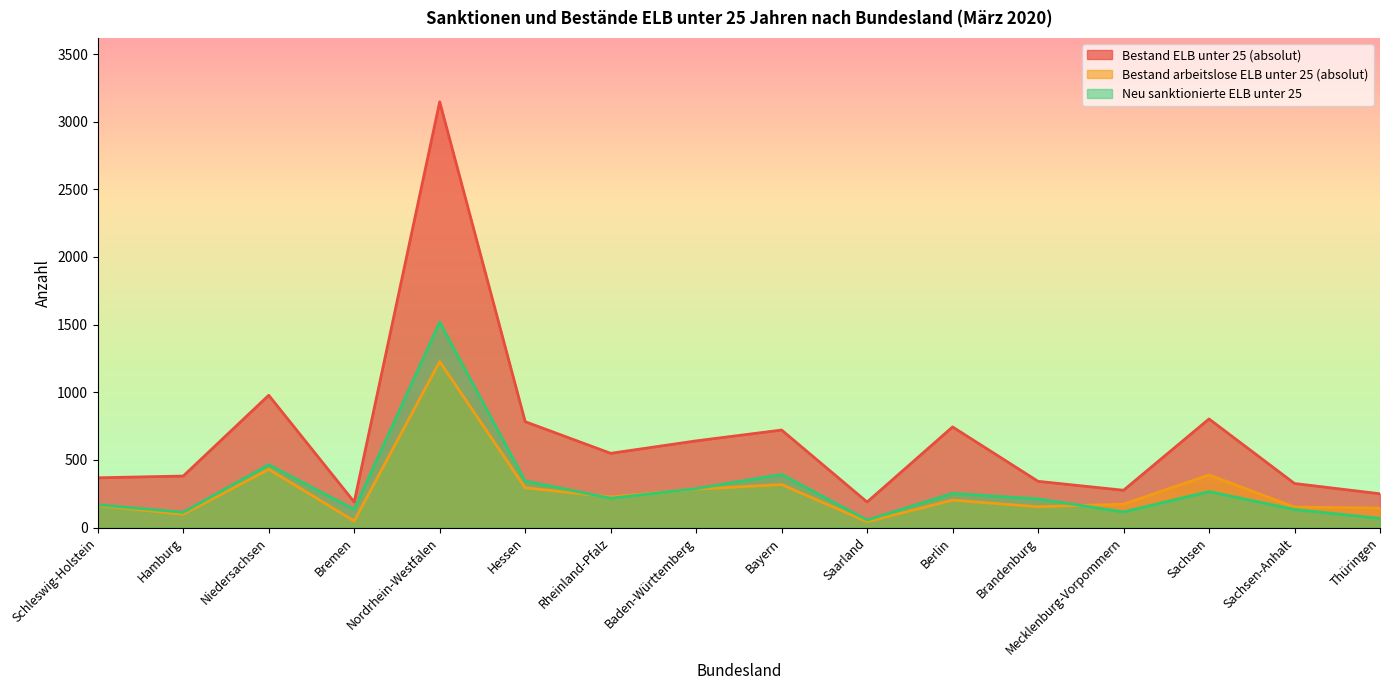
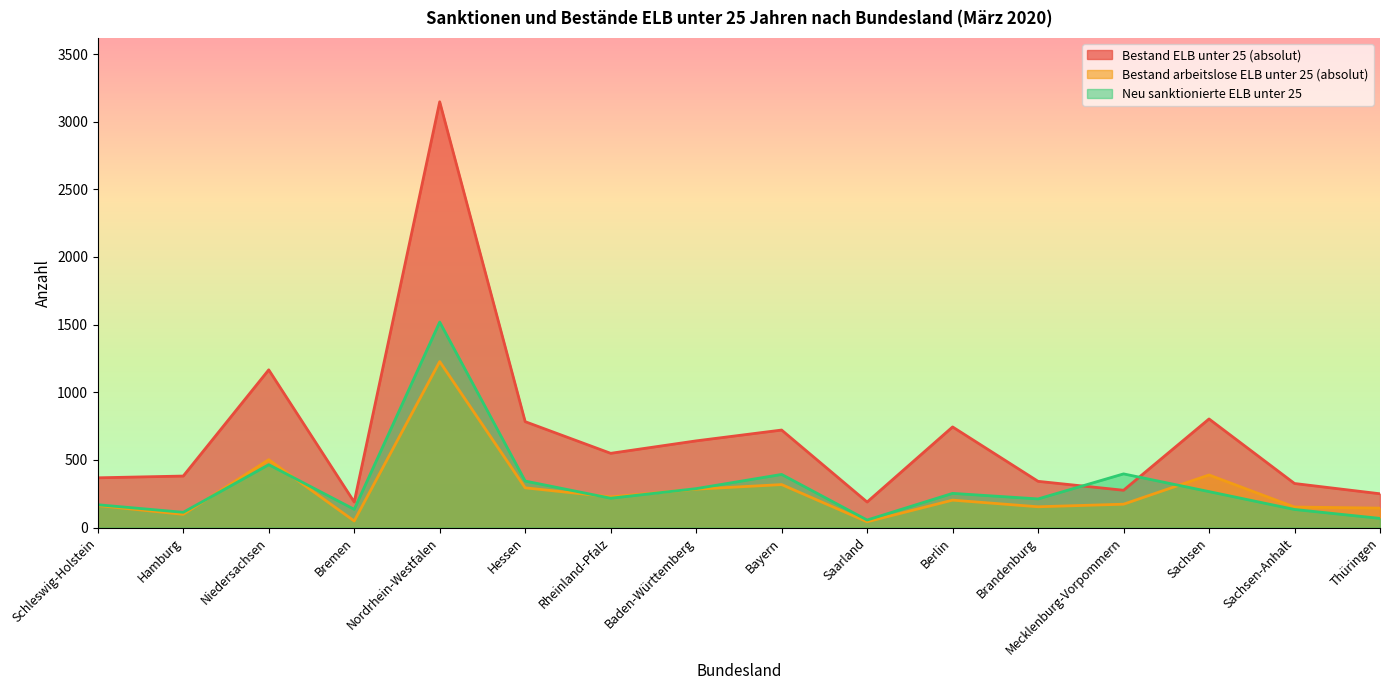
  {
    "Bestand ELB unter 25 (absolut)": {
      "Schleswig-Holstein": 370,
      "Hamburg": 380,
-     "Niedersachsen": 980,
+     "Niedersachsen": 1170,
      "Bremen": 190,
      "Nordrhein-Westfalen": 3150,
      "Hessen": 780,
      "Rheinland-Pfalz": 550,
      "Baden-Württemberg": 640,
      "Bayern": 720,
      "Saarland": 190,
      "Berlin": 740,
      "Brandenburg": 340,
      "Mecklenburg-Vorpommern": 280,
      "Sachsen": 800,
      "Sachsen-Anhalt": 330,
      "Thüringen": 250
    },
    "Bestand arbeitslose ELB unter 25 (absolut)": {
-     "Niedersachsen": 430,
+     "Niedersachsen": 500,
      "Bremen": 50,
      "Nordrhein-Westfalen": 1230,
      "Hessen": 290,
      "Bayern": 320,
      "Berlin": 200,
      "Brandenburg": 150,
      "Mecklenburg-Vorpommern": 170,
      "Sachsen": 390,
      "Thüringen": 140
    },
    "Neu sanktionierte ELB unter 25": {
      "Niedersachsen": 470,
      "Bremen": 140,
      "Nordrhein-Westfalen": 1520,
      "Hessen": 340,
      "Bayern": 390,
      "Berlin": 250,
      "Brandenburg": 210,
-     "Mecklenburg-Vorpommern": 120,
+     "Mecklenburg-Vorpommern": 400,
      "Sachsen": 270,
      "Thüringen": 70
    }
  }
